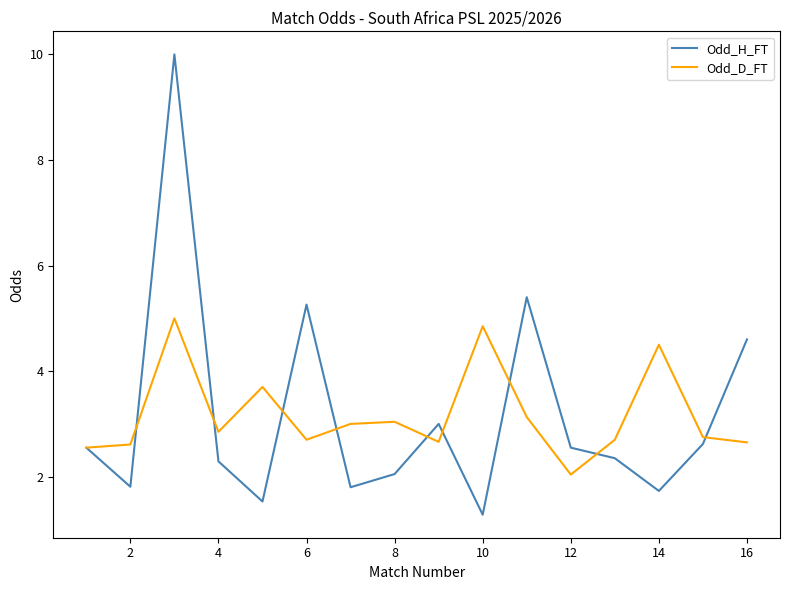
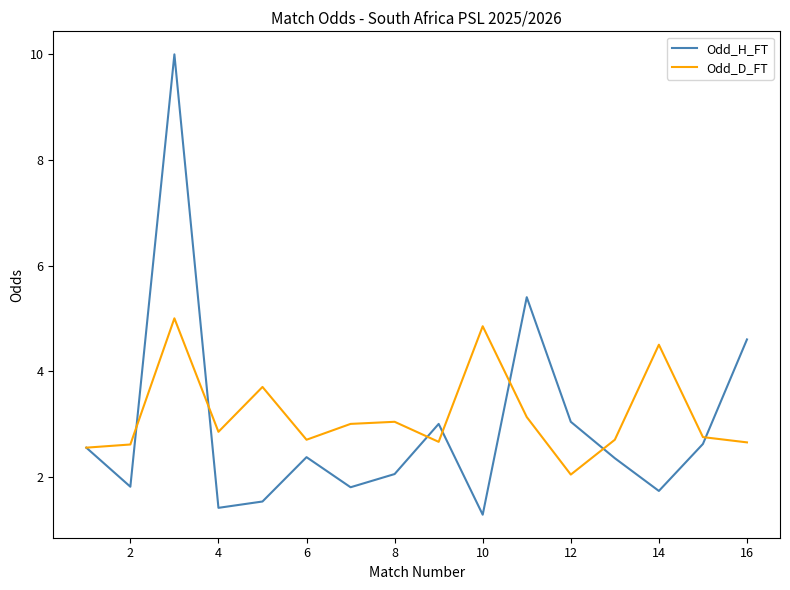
  {
    "Odd_H_FT": {
      "2": 1.8,
-     "4": 2.3,
-     "6": 5.3,
+     "4": 1.4,
+     "6": 2.4,
      "8": 2.1,
      "10": 1.3,
-     "12": 2.6,
+     "12": 3.0,
      "14": 1.7,
      "16": 4.6
    },
    "Odd_D_FT": {
      "2": 2.6,
      "4": 2.9,
      "6": 2.7,
      "8": 3.0,
      "10": 4.9,
      "12": 2.0,
      "14": 4.5,
      "16": 2.7
    }
  }
